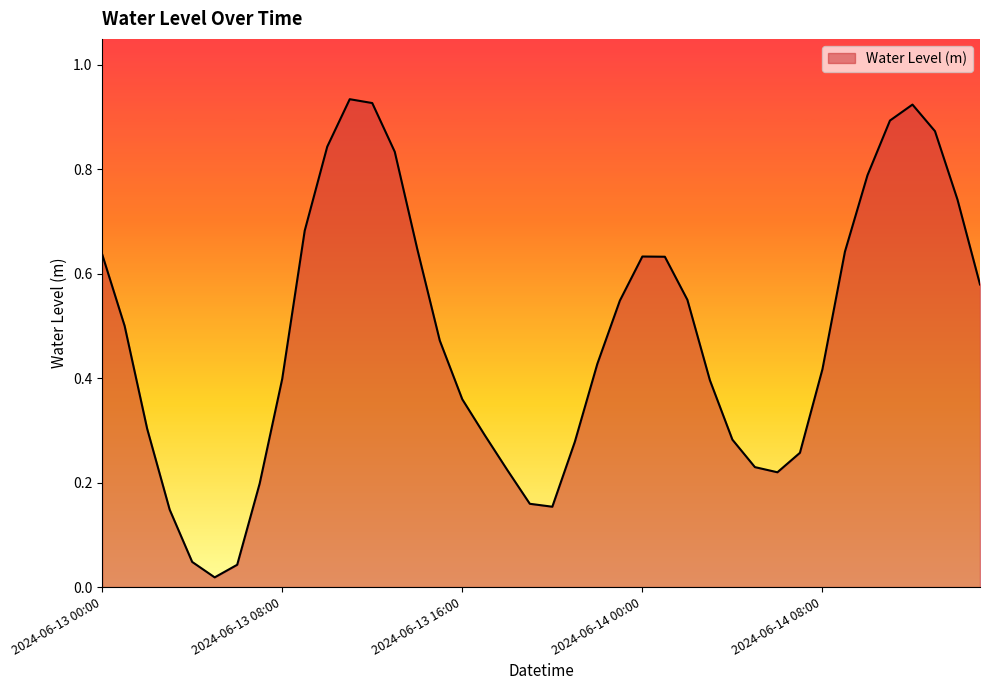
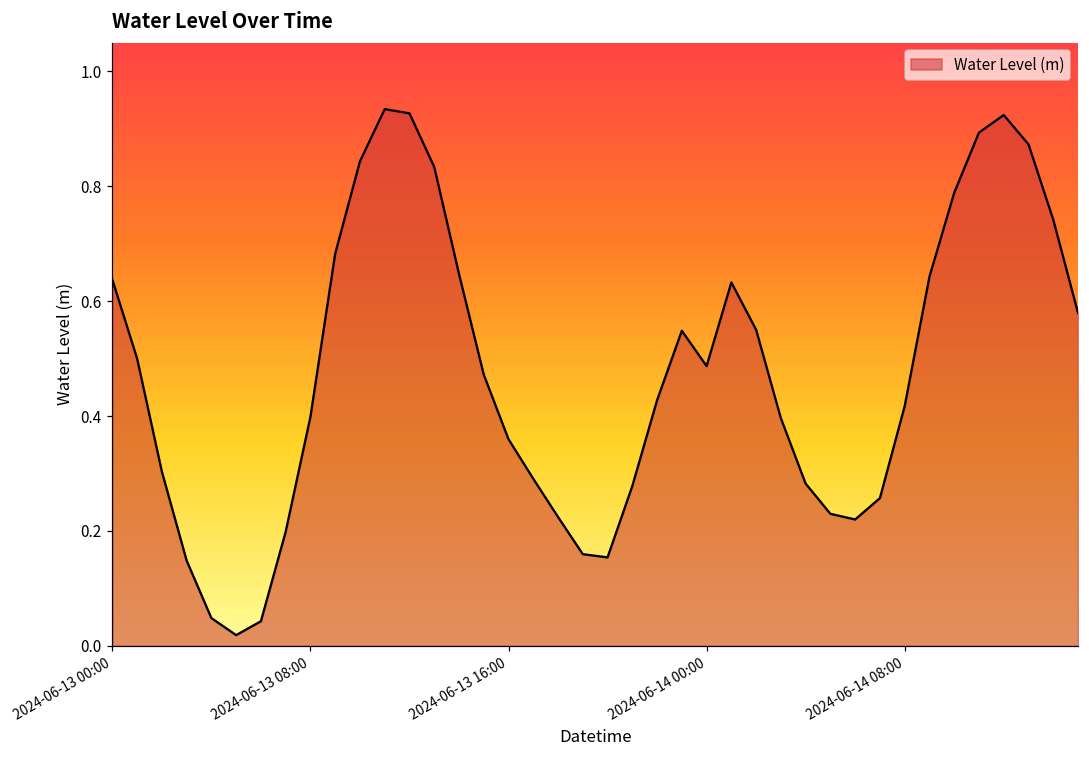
  {
    "2024-06-13 00:00": 0.64,
    "2024-06-13 08:00": 0.40,
    "2024-06-13 16:00": 0.36,
-   "2024-06-14 00:00": 0.63,
+   "2024-06-14 00:00": 0.49,
    "2024-06-14 08:00": 0.42
  }
